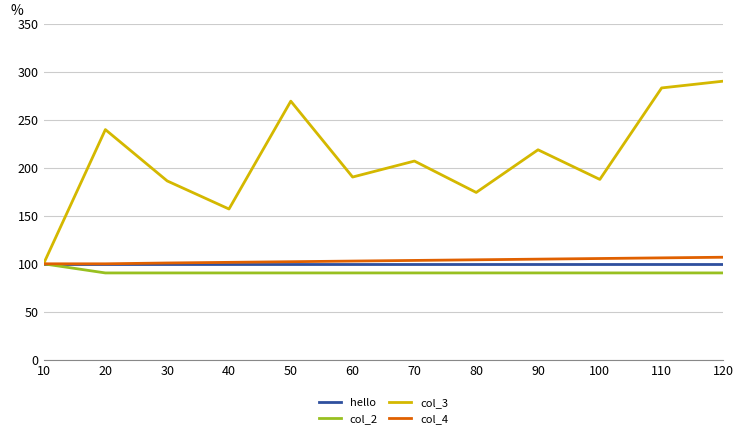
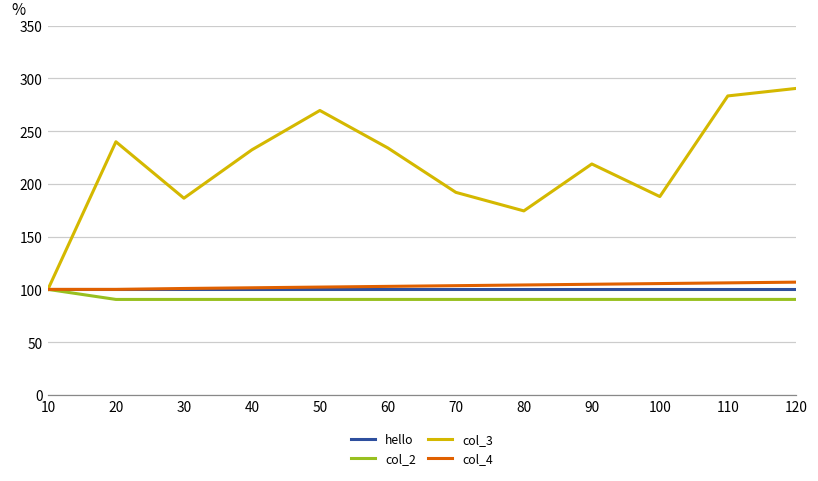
  {
    "hello": {
      "60": 100,
      "70": 100,
      "80": 100,
      "90": 100,
      "100": 100,
      "110": 100,
      "120": 100
    },
    "col_2": {
      "20": 90,
      "30": 90,
      "40": 90,
      "50": 90,
      "60": 90,
      "70": 90,
      "80": 90,
      "90": 90,
      "100": 90,
      "110": 90,
      "120": 90
    },
    "col_3": {
      "20": 240,
      "30": 190,
-     "40": 160,
+     "40": 230,
      "50": 270,
-     "60": 190,
-     "70": 210,
+     "60": 230,
+     "70": 190,
      "80": 170,
      "90": 220,
      "100": 190,
      "110": 280,
      "120": 290
    },
    "col_4": {
      "60": 100,
      "70": 100,
      "80": 100,
      "90": 100,
      "100": 110,
      "110": 110,
      "120": 110
    }
  }
